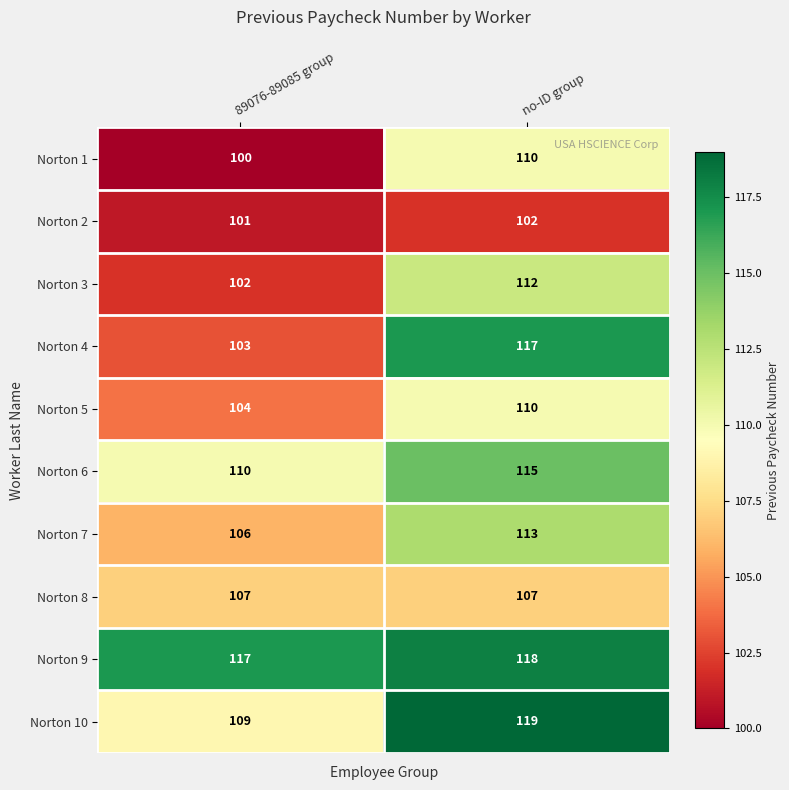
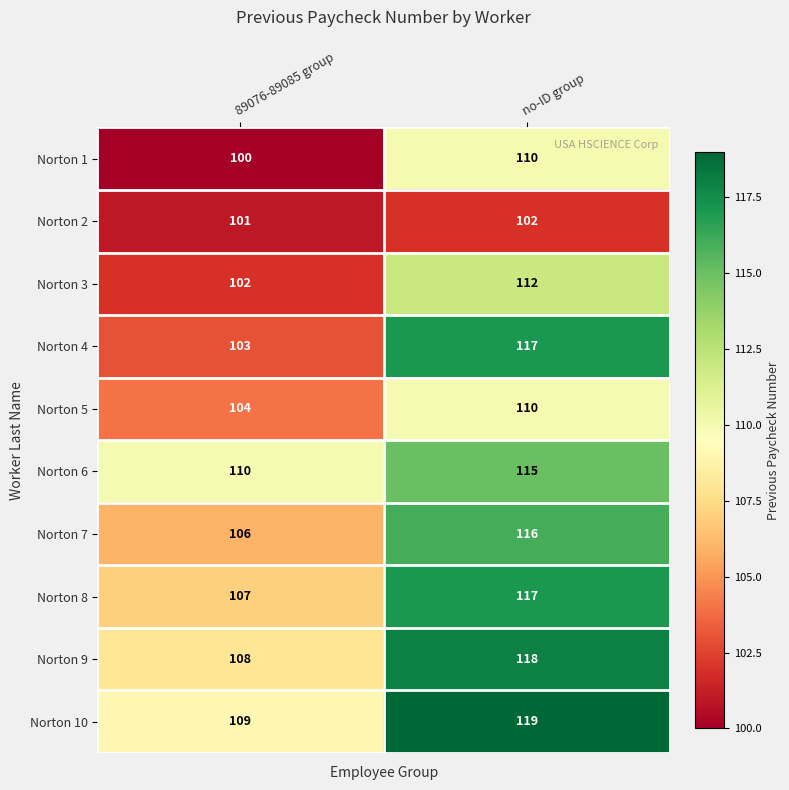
  {
    "Norton 1": {
      "89076-89085 group": 100
    },
    "Norton 2": {
      "89076-89085 group": 101,
      "no-ID group": 102
    },
    "Norton 3": {
      "89076-89085 group": 102,
      "no-ID group": 112
    },
    "Norton 4": {
      "89076-89085 group": 103,
      "no-ID group": 117
    },
    "Norton 5": {
      "89076-89085 group": 104,
      "no-ID group": 110
    },
    "Norton 6": {
      "89076-89085 group": 110,
      "no-ID group": 115
    },
    "Norton 7": {
      "89076-89085 group": 106,
-     "no-ID group": 113
+     "no-ID group": 116
    },
    "Norton 8": {
      "89076-89085 group": 107,
-     "no-ID group": 107
+     "no-ID group": 117
    },
    "Norton 9": {
-     "89076-89085 group": 117,
+     "89076-89085 group": 108,
      "no-ID group": 118
    },
    "Norton 10": {
      "89076-89085 group": 109,
      "no-ID group": 119
    }
  }
